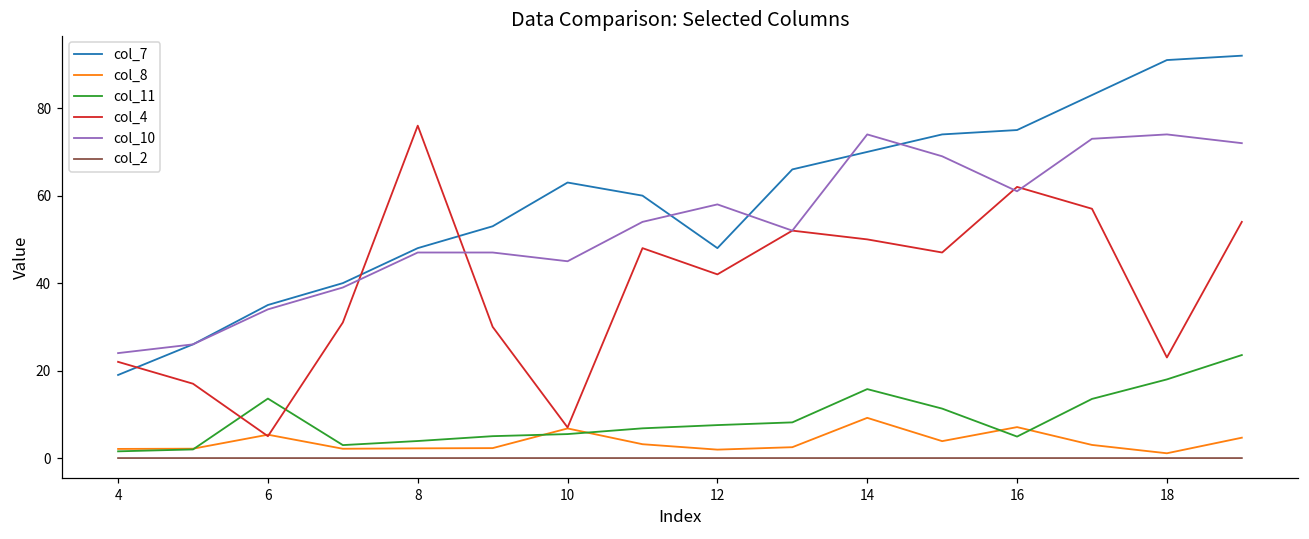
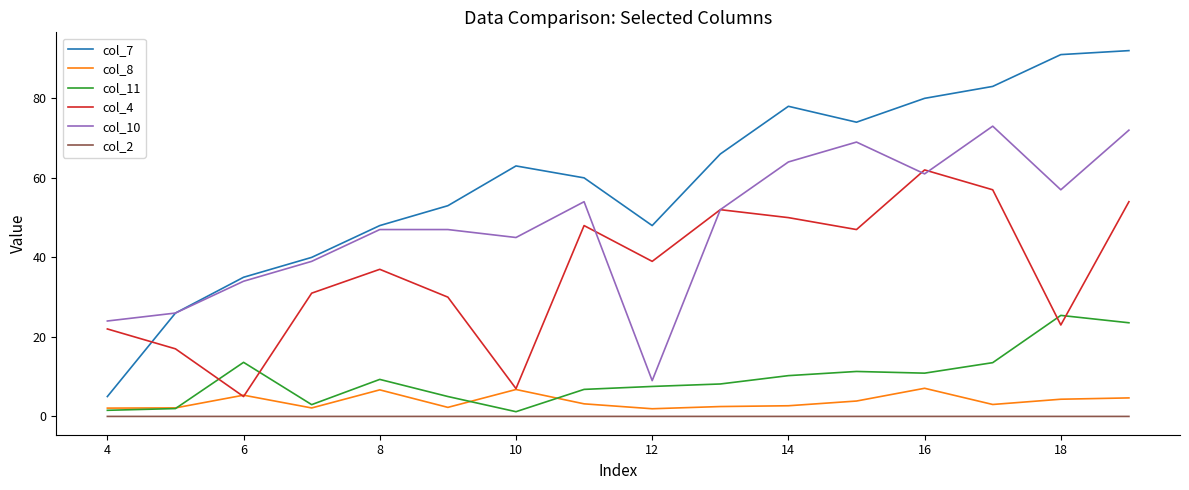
  {
    "col_7": {
-     "4": 19,
+     "4": 5,
      "6": 35,
      "8": 48,
      "10": 63,
      "12": 48,
-     "14": 70,
-     "16": 75,
+     "14": 78,
+     "16": 80,
      "18": 91
    },
    "col_8": {
-     "8": 2,
+     "8": 7,
      "12": 2,
-     "14": 9,
+     "14": 3,
      "16": 7,
-     "18": 1
+     "18": 4
    },
    "col_11": {
      "6": 14,
-     "8": 4,
-     "10": 5,
+     "8": 9,
+     "10": 1,
      "12": 8,
-     "14": 16,
-     "16": 5,
-     "18": 18
+     "14": 10,
+     "16": 11,
+     "18": 25
    },
    "col_4": {
      "4": 22,
-     "8": 76,
-     "12": 42,
+     "8": 37,
+     "12": 39,
      "14": 50,
      "16": 62,
      "18": 23
    },
    "col_10": {
      "4": 24,
      "6": 34,
      "8": 47,
      "10": 45,
-     "12": 58,
-     "14": 74,
+     "12": 9,
+     "14": 64,
      "16": 61,
-     "18": 74
+     "18": 57
    },
    "col_2": {
      "4": 0,
      "6": 0,
      "8": 0,
      "10": 0,
      "12": 0,
      "14": 0,
      "16": 0,
      "18": 0
    }
  }
